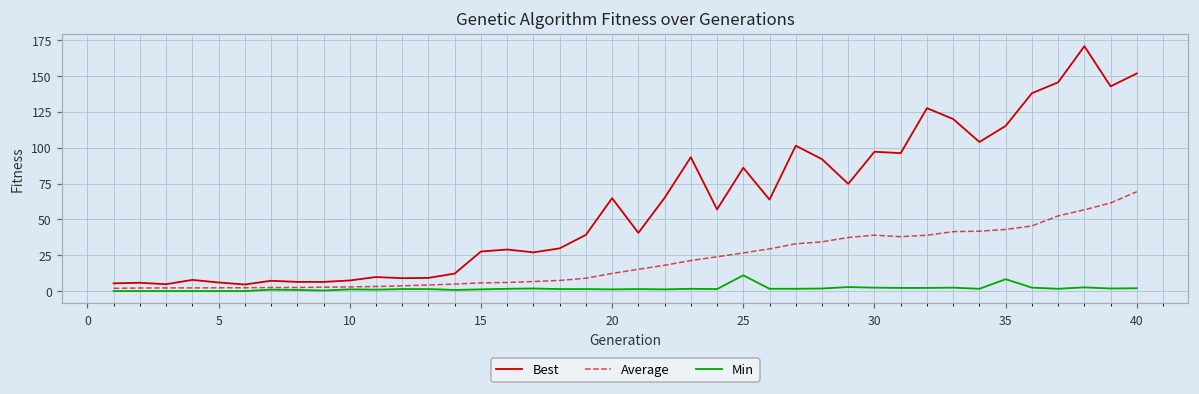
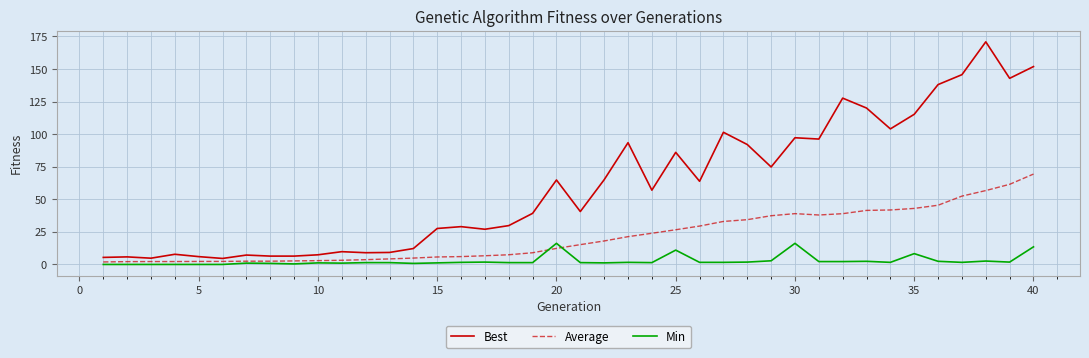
  {
    "Min": {
      "5": 0,
      "15": 1,
-     "20": 1,
+     "20": 16,
      "25": 11,
-     "30": 2,
+     "30": 16,
      "35": 8,
-     "40": 2
+     "40": 14
    }
  }
